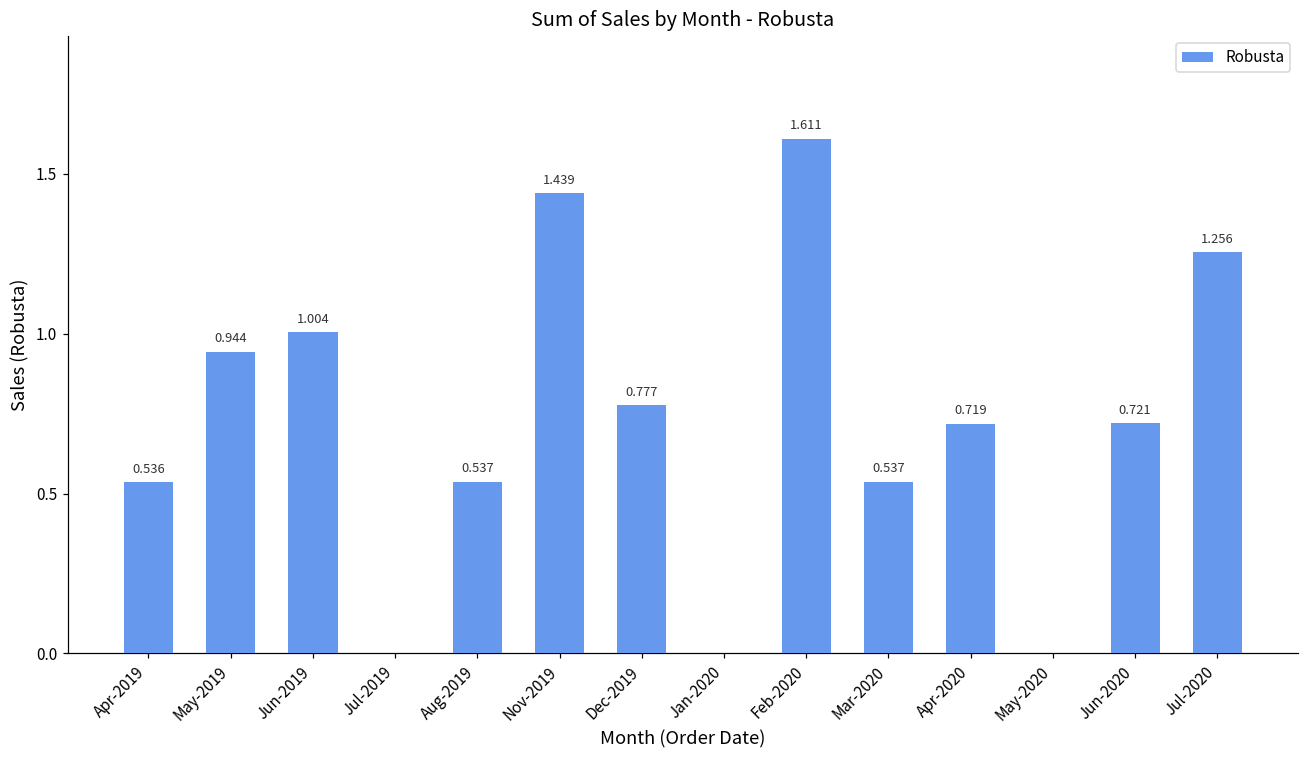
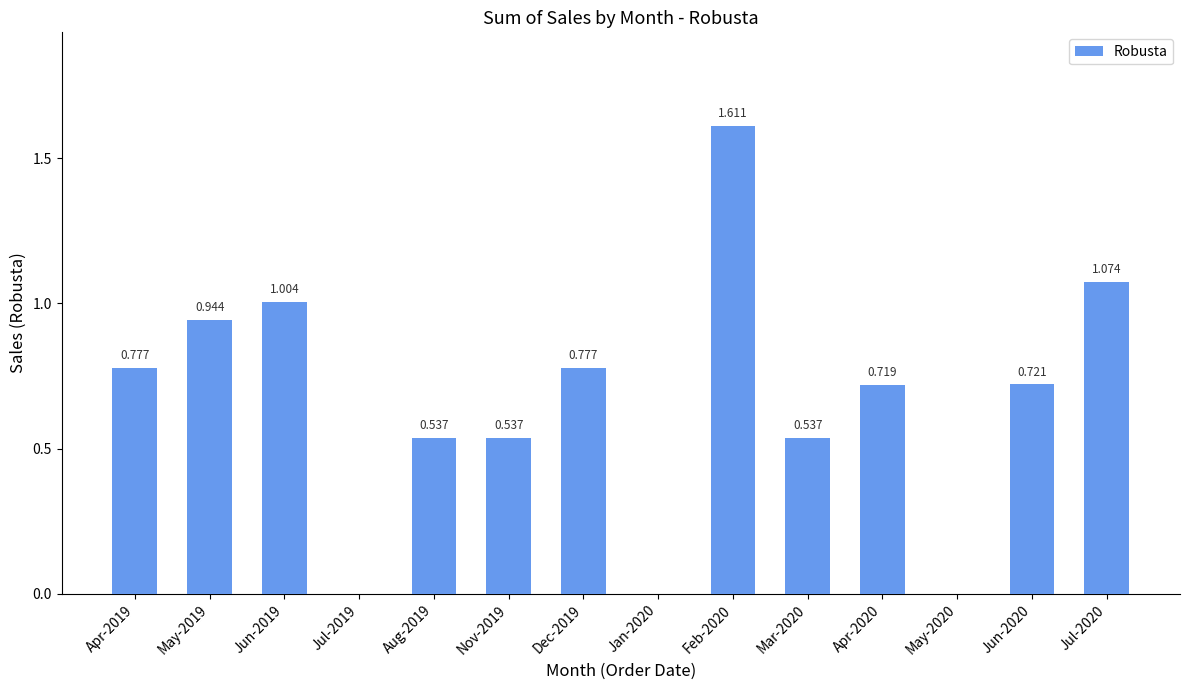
  {
-   "Apr-2019": 0.536,
+   "Apr-2019": 0.777,
    "May-2019": 0.944,
    "Jun-2019": 1.004,
    "Aug-2019": 0.537,
-   "Nov-2019": 1.439,
+   "Nov-2019": 0.537,
    "Dec-2019": 0.777,
    "Feb-2020": 1.611,
    "Mar-2020": 0.537,
    "Apr-2020": 0.719,
    "Jun-2020": 0.721,
-   "Jul-2020": 1.256
+   "Jul-2020": 1.074
  }
